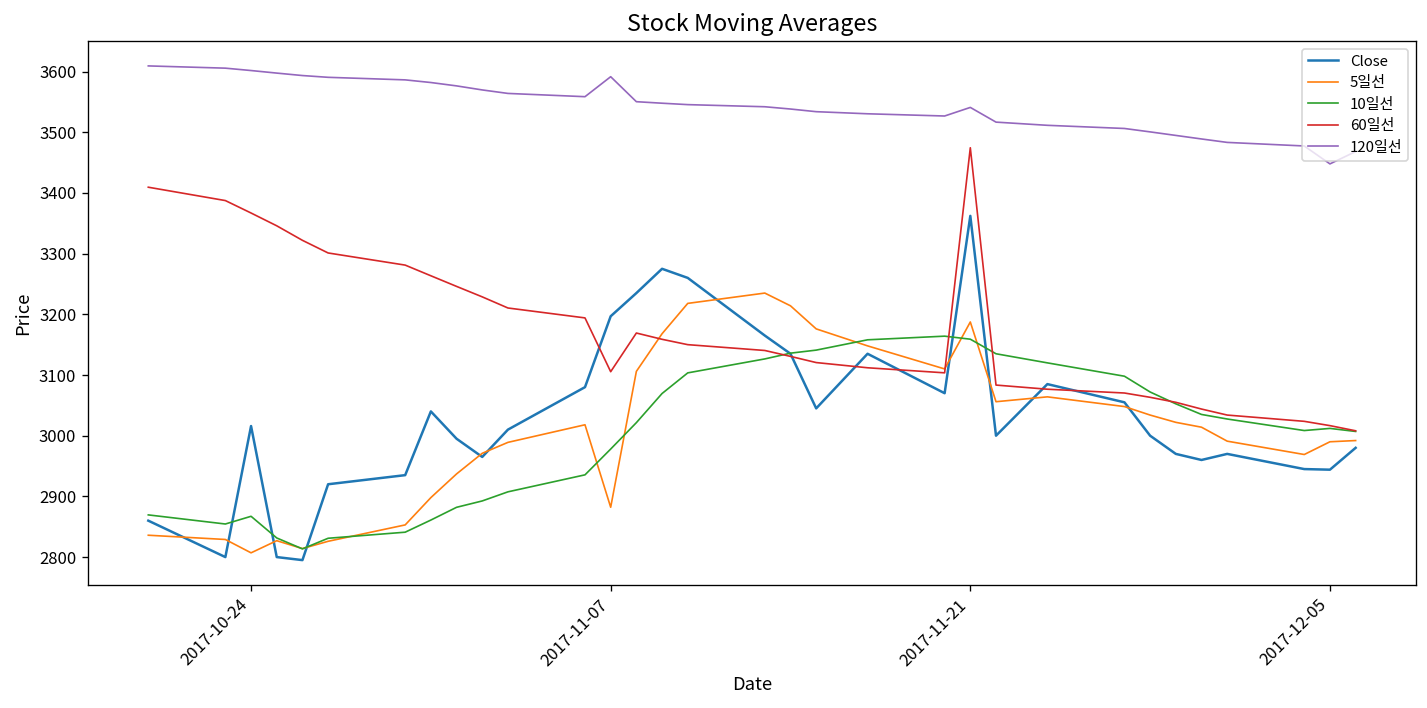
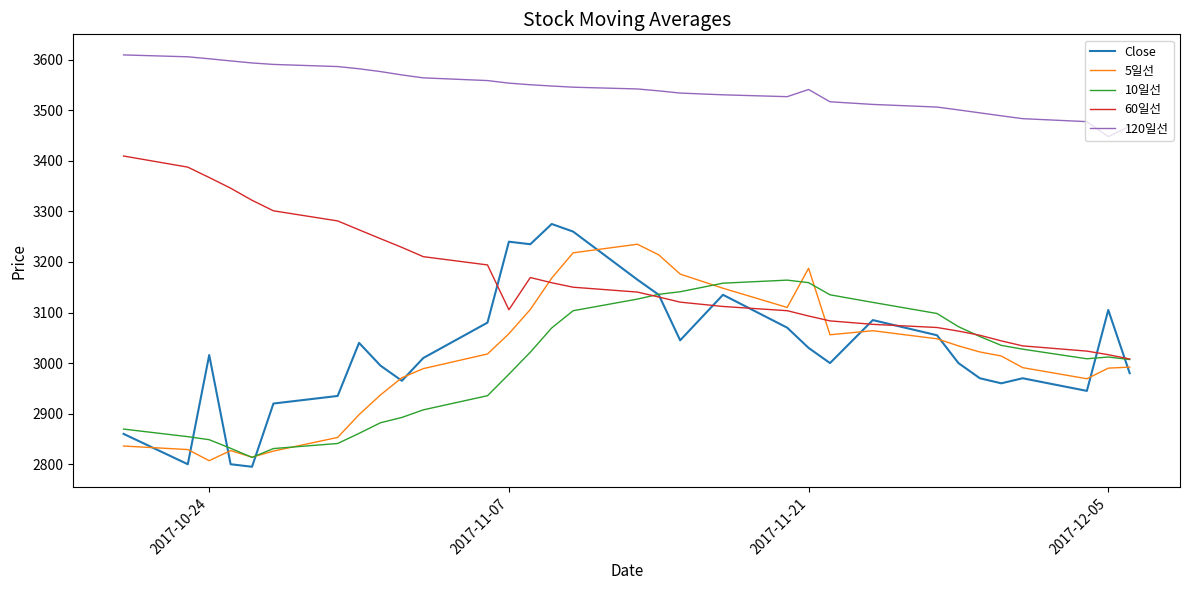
  {
    "Close": {
      "2017-10-24": 3020,
-     "2017-11-07": 3200,
-     "2017-11-21": 3360,
-     "2017-12-05": 2940
+     "2017-11-07": 3240,
+     "2017-11-21": 3030,
+     "2017-12-05": 3110
    },
    "5일선": {
      "2017-10-24": 2810,
-     "2017-11-07": 2880,
+     "2017-11-07": 3060,
      "2017-11-21": 3190,
      "2017-12-05": 2990
    },
    "10일선": {
-     "2017-10-24": 2870,
+     "2017-10-24": 2850,
      "2017-11-07": 2980,
      "2017-11-21": 3160
    },
    "60일선": {
      "2017-10-24": 3370,
      "2017-11-07": 3110,
-     "2017-11-21": 3470
+     "2017-11-21": 3090
    },
    "120일선": {
      "2017-10-24": 3600,
-     "2017-11-07": 3590,
+     "2017-11-07": 3550,
      "2017-11-21": 3540
    }
  }
